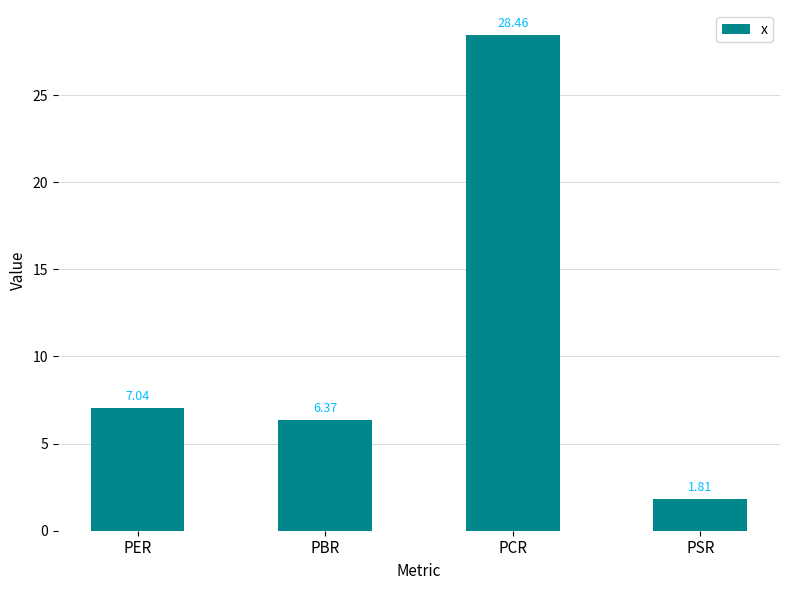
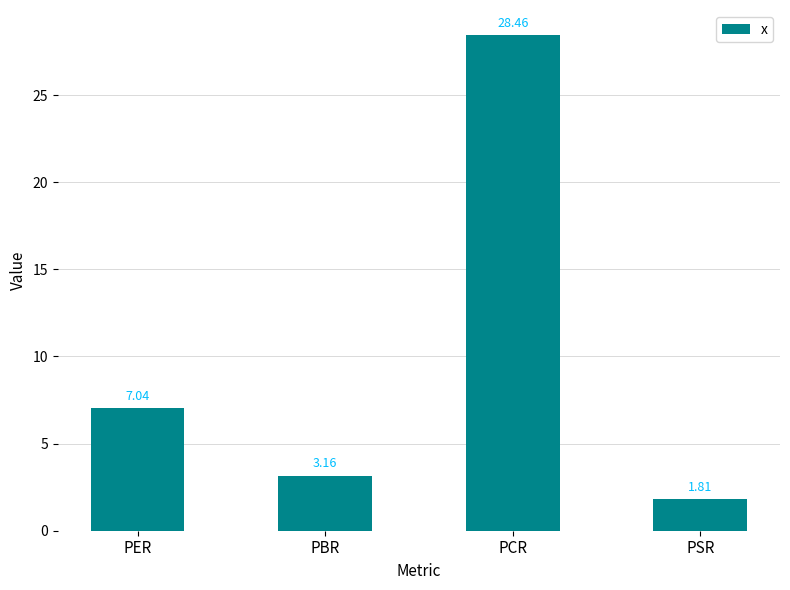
  {
    "PER": 7.04,
-   "PBR": 6.37,
+   "PBR": 3.16,
    "PCR": 28.46,
    "PSR": 1.81
  }
